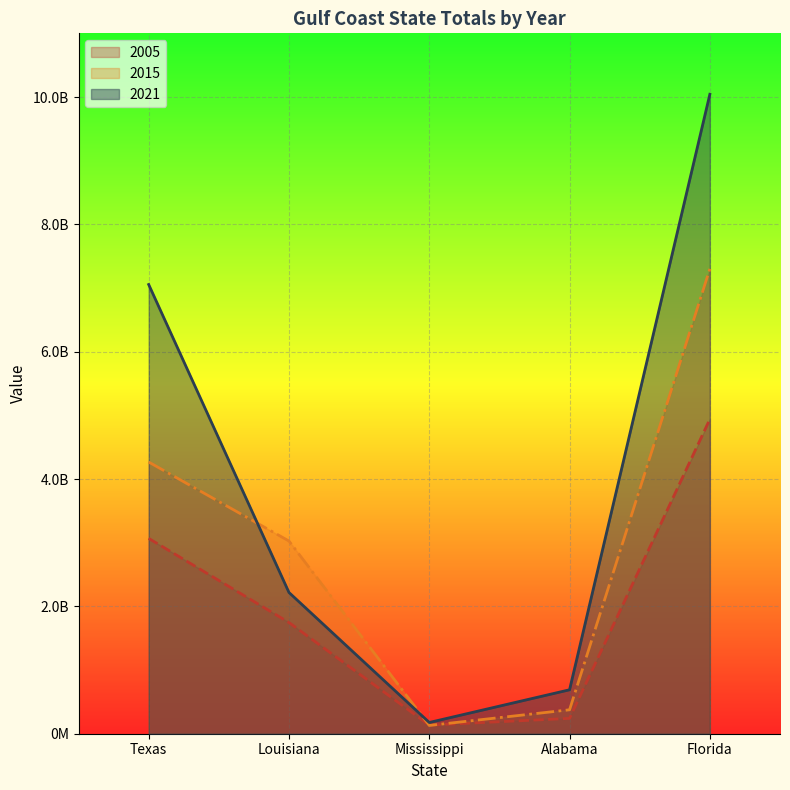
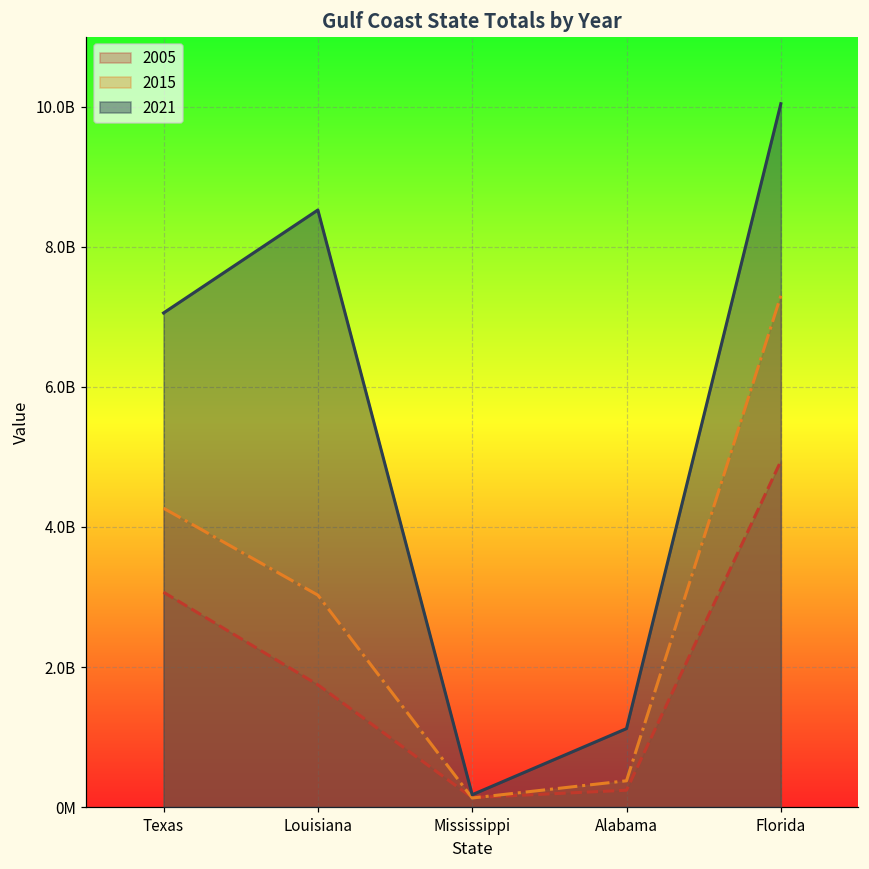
  {
    "2021": {
      "Texas": 7100000000,
-     "Louisiana": 2200000000,
+     "Louisiana": 8500000000,
      "Mississippi": 200000000,
-     "Alabama": 700000000,
+     "Alabama": 1100000000,
      "Florida": 10000000000
    }
  }
